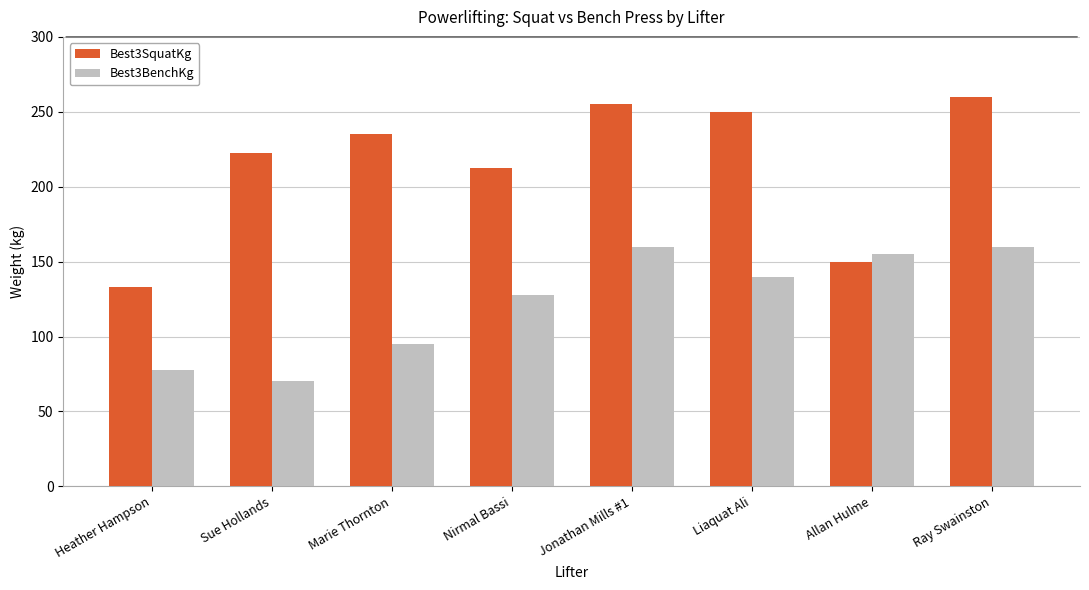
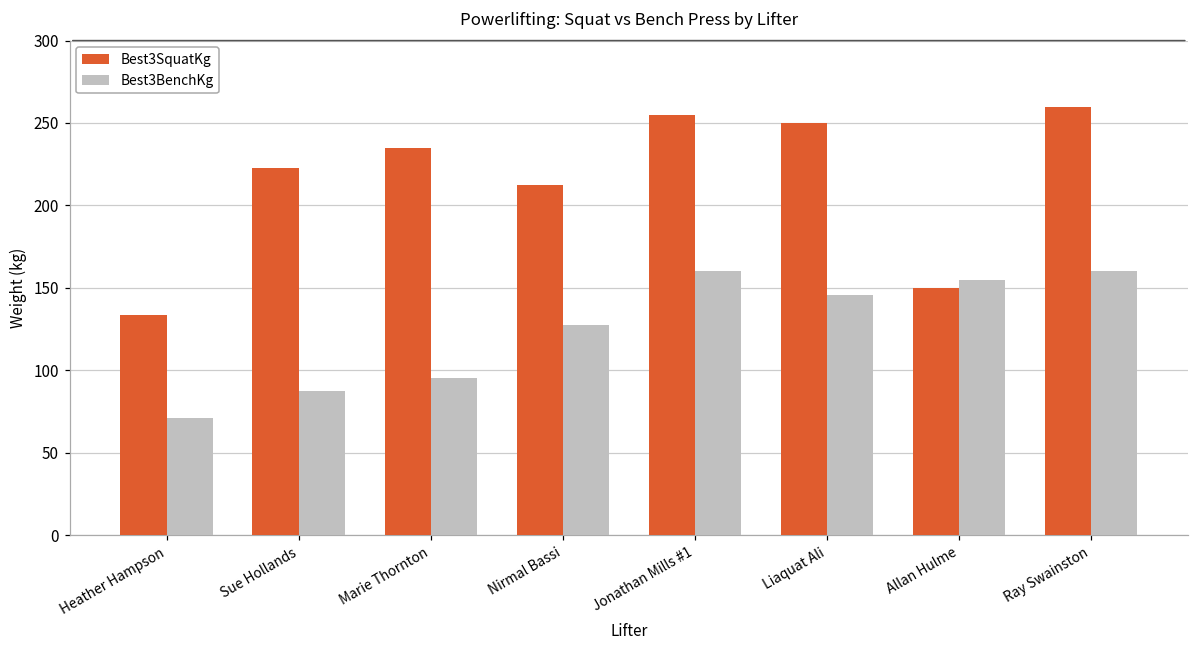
  {
    "Best3SquatKg": {
      "Heather Hampson": 133,
      "Sue Hollands": 222,
      "Marie Thornton": 235,
      "Nirmal Bassi": 213,
      "Jonathan Mills #1": 255,
      "Liaquat Ali": 250,
      "Allan Hulme": 150,
      "Ray Swainston": 260
    },
    "Best3BenchKg": {
-     "Heather Hampson": 78,
-     "Sue Hollands": 71,
+     "Heather Hampson": 71,
+     "Sue Hollands": 88,
      "Marie Thornton": 95,
      "Nirmal Bassi": 128,
      "Jonathan Mills #1": 160,
-     "Liaquat Ali": 140,
+     "Liaquat Ali": 146,
      "Allan Hulme": 155,
      "Ray Swainston": 160
    }
  }
